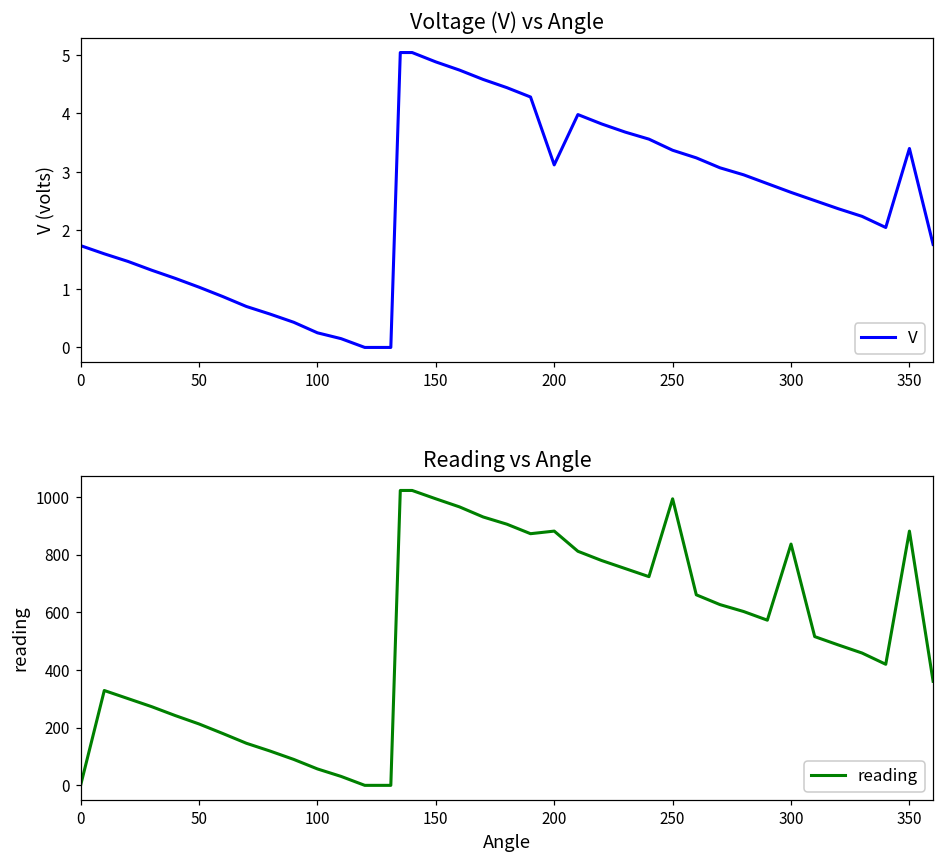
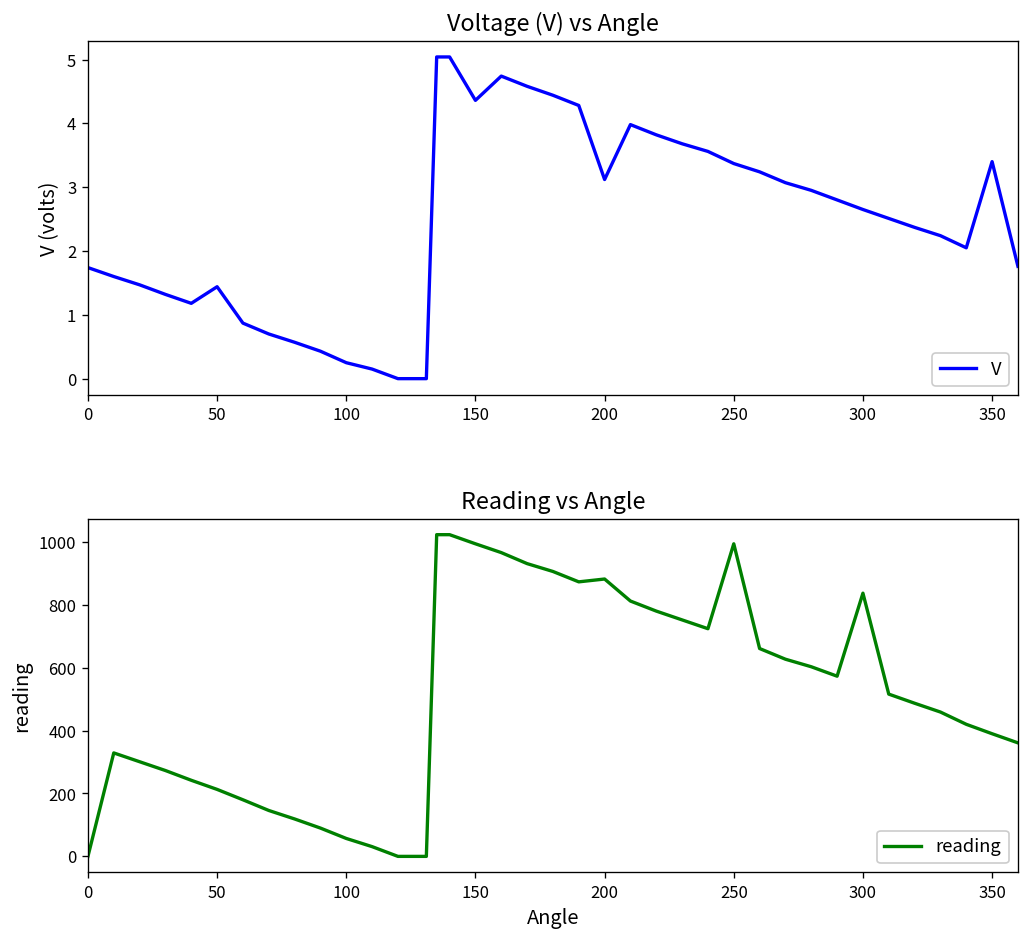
  {
    "Voltage (V) vs Angle": {
      "0": 1.7,
-     "50": 1.0,
+     "50": 1.4,
      "100": 0.3,
-     "150": 4.9,
+     "150": 4.4,
      "200": 3.1,
      "250": 3.4,
      "300": 2.7,
      "350": 3.4
    },
    "Reading vs Angle": {
      "0": 0,
      "50": 210,
      "100": 60,
      "150": 990,
      "200": 880,
      "250": 990,
      "300": 840,
-     "350": 880
+     "350": 390
    }
  }
